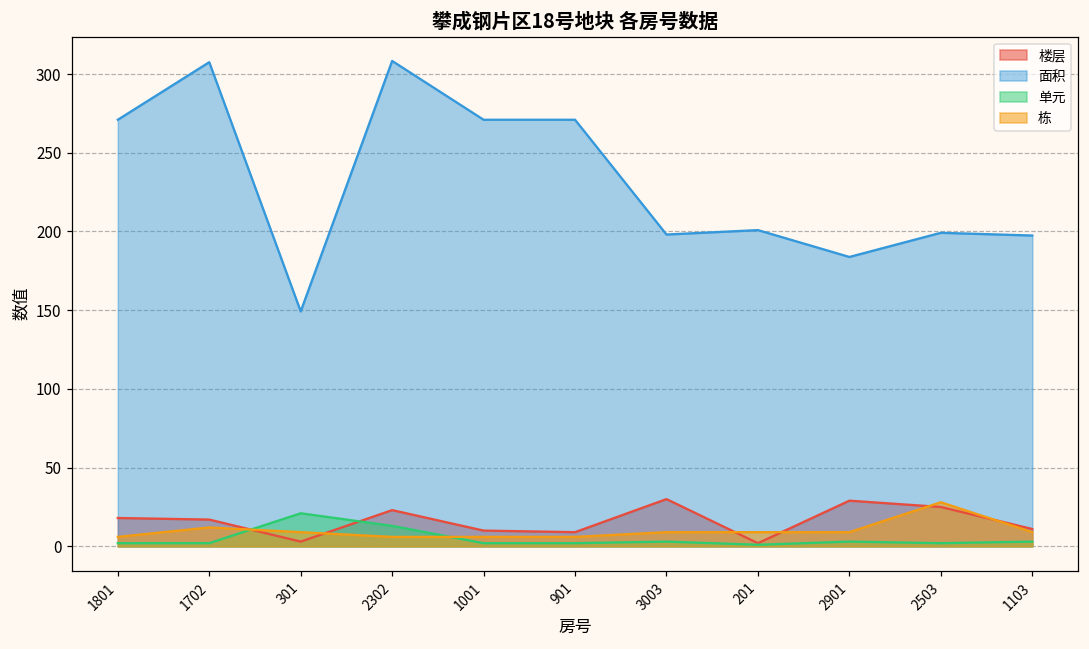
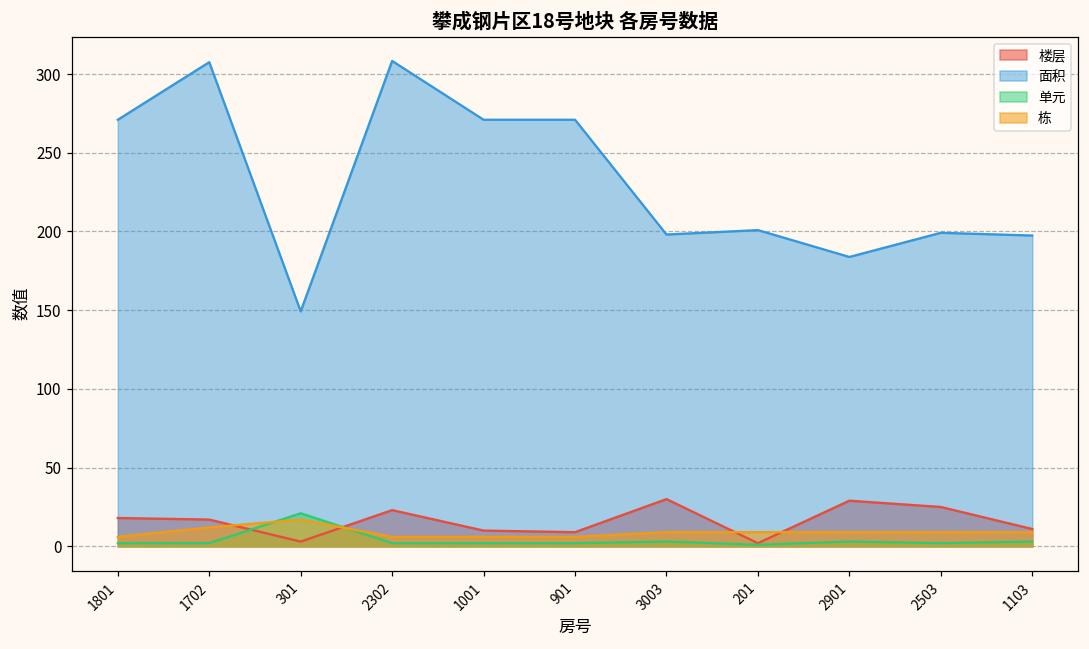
  {
    "楼层": {
      "1801": 18,
      "1702": 17,
      "301": 3,
      "2302": 23,
      "1001": 10,
      "901": 9,
      "3003": 30,
      "2901": 29,
      "2503": 25,
      "1103": 11
    },
    "面积": {
      "1801": 271,
      "1702": 308,
      "301": 149,
      "2302": 308,
      "1001": 271,
      "901": 271,
      "3003": 198,
      "201": 201,
      "2901": 184,
      "2503": 199,
      "1103": 197
    },
    "单元": {
      "1801": 2,
      "1702": 2,
      "301": 21,
-     "2302": 13,
+     "2302": 2,
      "1001": 2,
      "901": 2,
      "3003": 3,
      "2901": 3,
      "2503": 2,
      "1103": 3
    },
    "栋": {
      "1801": 6,
      "1702": 12,
-     "301": 9,
+     "301": 17,
      "2302": 6,
      "1001": 6,
      "901": 6,
      "3003": 9,
      "201": 9,
      "2901": 9,
-     "2503": 28,
+     "2503": 9,
      "1103": 9
    }
  }
